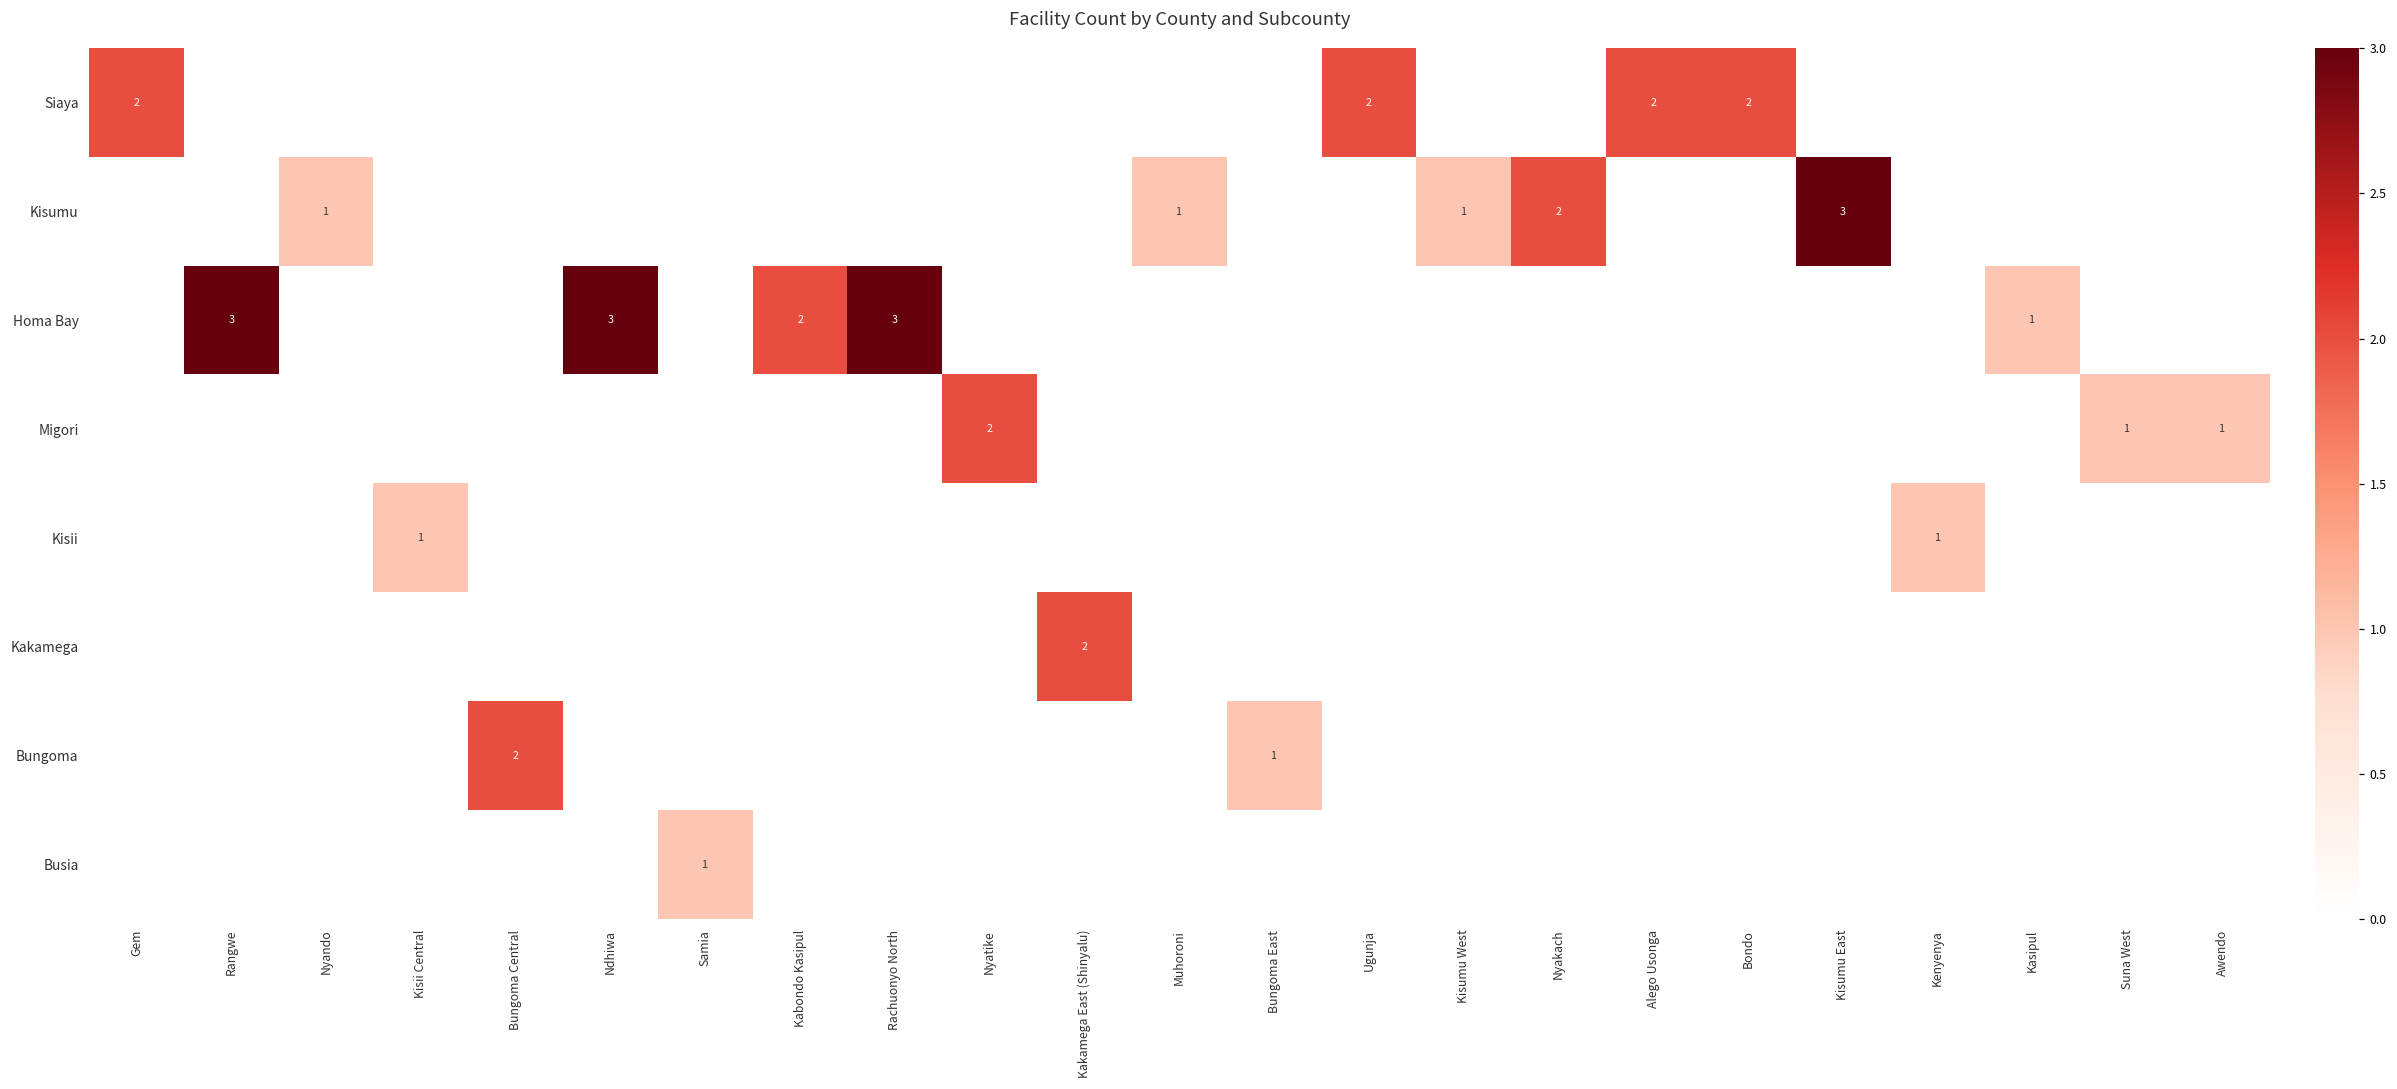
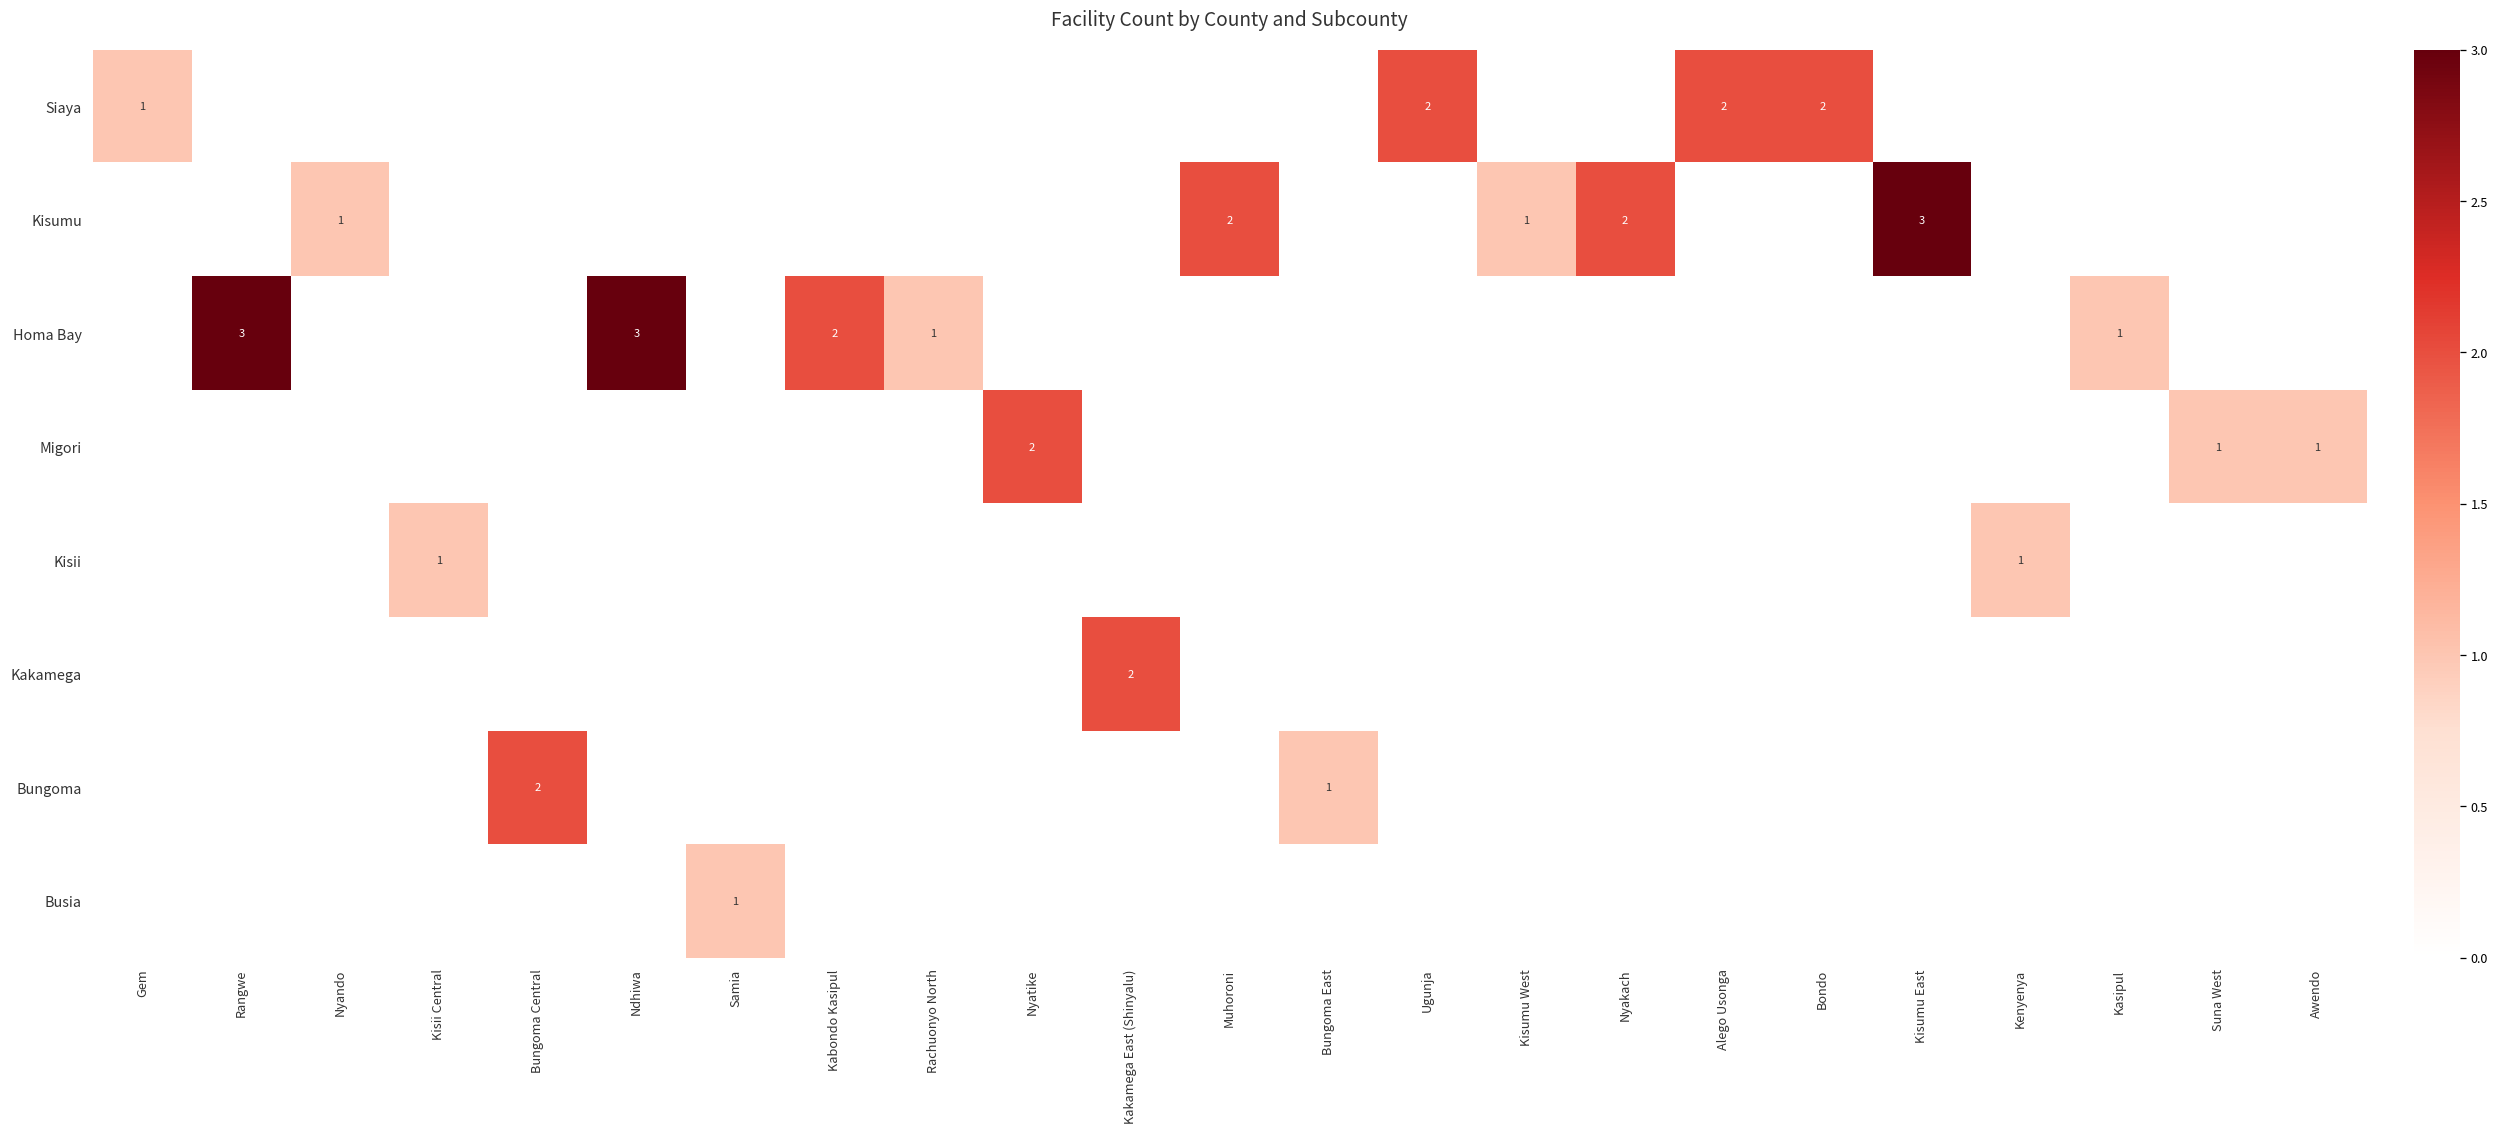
  {
    "Siaya": {
-     "Gem": 2,
+     "Gem": 1,
      "Ugunja": 2,
      "Alego Usonga": 2,
      "Bondo": 2
    },
    "Kisumu": {
      "Nyando": 1,
-     "Muhoroni": 1,
+     "Muhoroni": 2,
      "Kisumu West": 1,
      "Nyakach": 2,
      "Kisumu East": 3
    },
    "Homa Bay": {
      "Rangwe": 3,
      "Ndhiwa": 3,
      "Kabondo Kasipul": 2,
-     "Rachuonyo North": 3,
+     "Rachuonyo North": 1,
      "Kasipul": 1
    },
    "Migori": {
      "Nyatike": 2,
      "Suna West": 1,
      "Awendo": 1
    },
    "Kisii": {
      "Kisii Central": 1,
      "Kenyenya": 1
    },
    "Kakamega": {
      "Kakamega East (Shinyalu)": 2
    },
    "Bungoma": {
      "Bungoma Central": 2,
      "Bungoma East": 1
    },
    "Busia": {
      "Samia": 1
    }
  }
